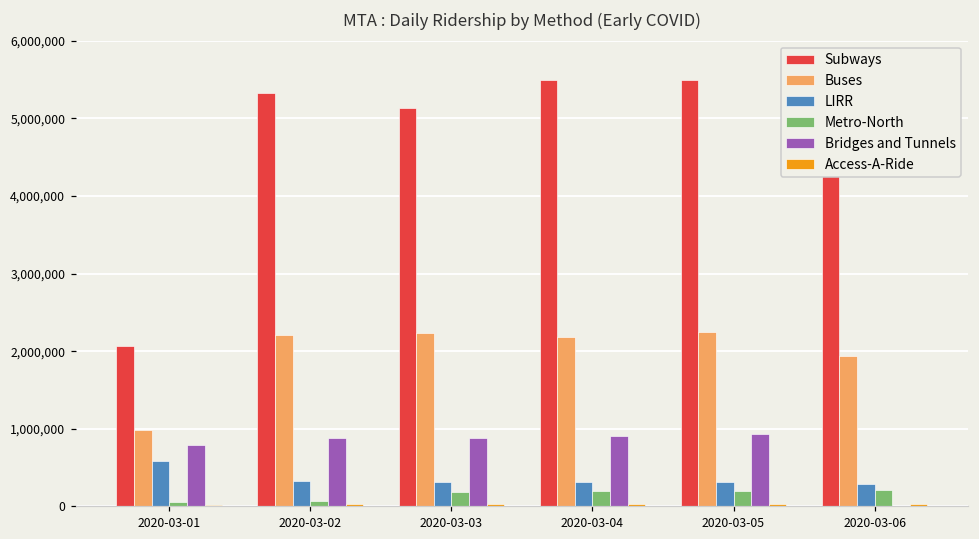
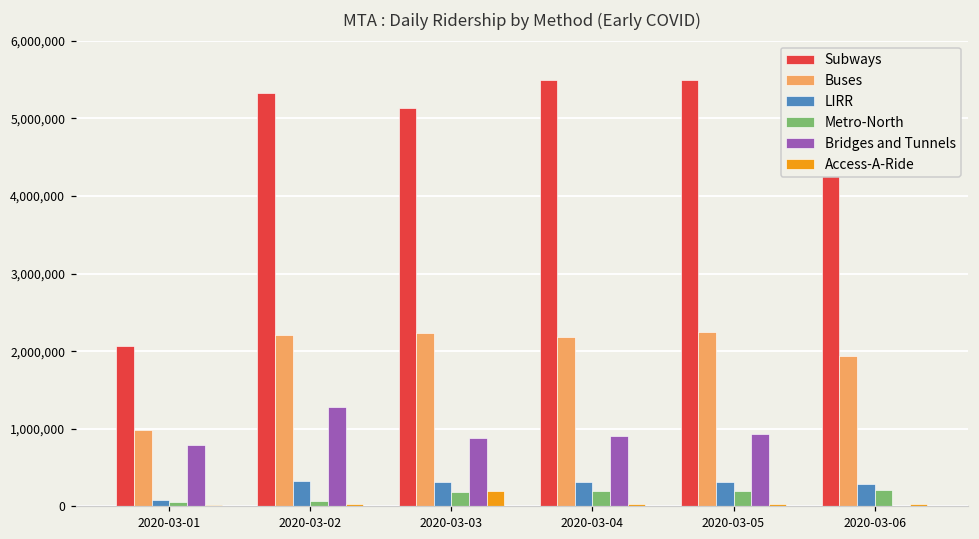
  {
    "Subways": {
      "2020-03-01": "2,100,000",
      "2020-03-02": "5,300,000",
      "2020-03-03": "5,100,000",
      "2020-03-04": "5,500,000",
      "2020-03-05": "5,500,000"
    },
    "Buses": {
      "2020-03-01": "1,000,000",
      "2020-03-02": "2,200,000",
      "2020-03-03": "2,200,000",
      "2020-03-04": "2,200,000",
      "2020-03-05": "2,200,000",
      "2020-03-06": "1,900,000"
    },
    "LIRR": {
-     "2020-03-01": "600,000",
+     "2020-03-01": "100,000",
      "2020-03-02": "300,000",
      "2020-03-03": "300,000",
      "2020-03-04": "300,000",
      "2020-03-05": "300,000",
      "2020-03-06": "300,000"
    },
    "Metro-North": {
      "2020-03-01": "100,000",
      "2020-03-02": "100,000",
      "2020-03-03": "200,000",
      "2020-03-04": "200,000",
      "2020-03-05": "200,000",
      "2020-03-06": "200,000"
    },
    "Bridges and Tunnels": {
      "2020-03-01": "800,000",
-     "2020-03-02": "900,000",
+     "2020-03-02": "1,300,000",
      "2020-03-03": "900,000",
      "2020-03-04": "900,000",
      "2020-03-05": "900,000",
      "2020-03-06": "0"
    },
    "Access-A-Ride": {
-     "2020-03-03": "0"
+     "2020-03-03": "200,000"
    }
  }
